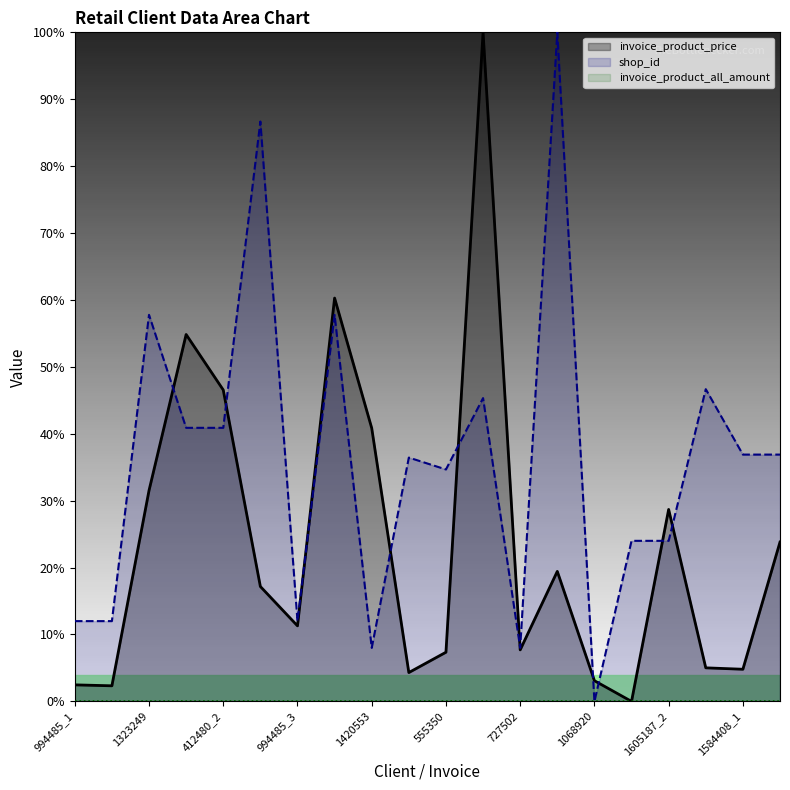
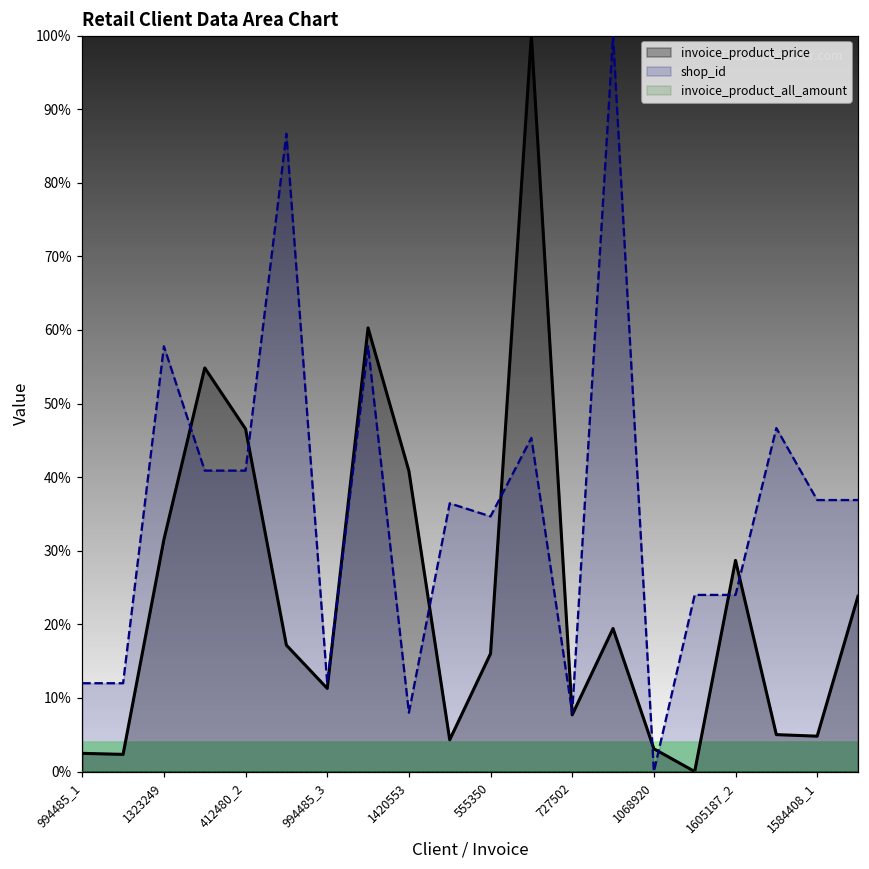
  {
    "invoice_product_price": {
      "1323249": "32%",
      "412480_2": "47%",
      "994485_3": "11%",
      "1420553": "41%",
-     "555350": "7%",
+     "555350": "16%",
      "1605187_2": "29%",
      "1584408_1": "5%"
    }
  }
